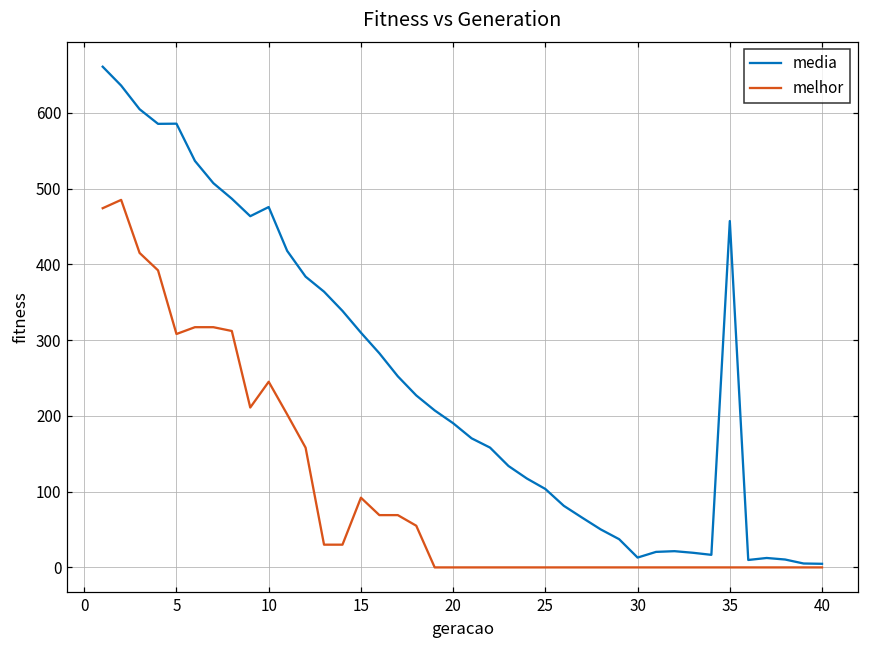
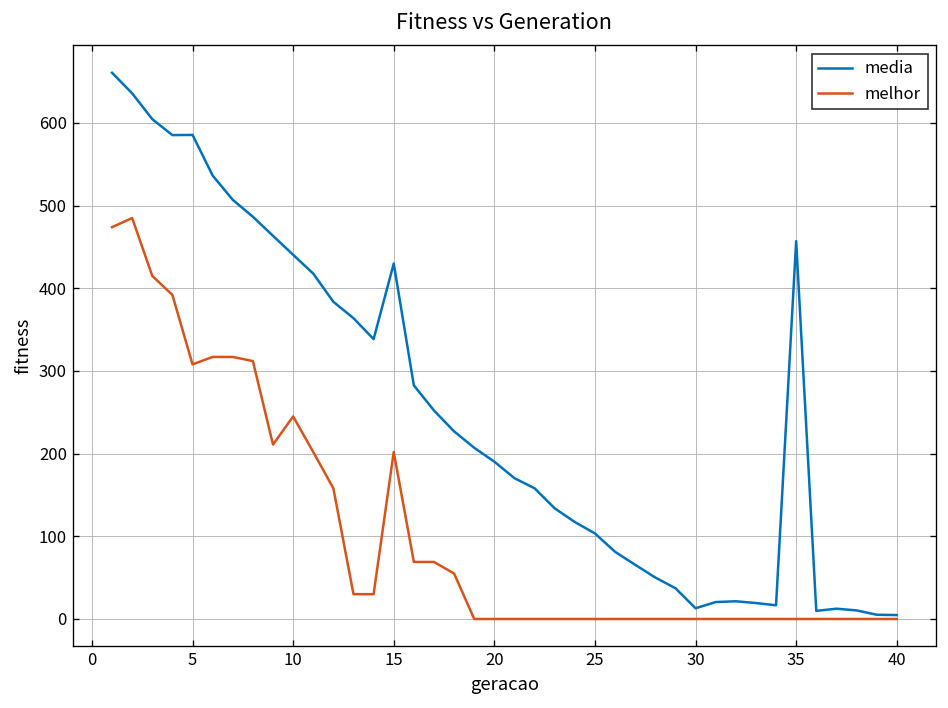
  {
    "media": {
      "5": 590,
-     "10": 480,
-     "15": 310,
+     "10": 440,
+     "15": 430,
      "20": 190,
      "25": 100,
      "30": 10,
      "35": 460,
      "40": 0
    },
    "melhor": {
      "5": 310,
      "10": 250,
-     "15": 90,
+     "15": 200,
      "20": 0,
      "25": 0,
      "30": 0,
      "35": 0,
      "40": 0
    }
  }
